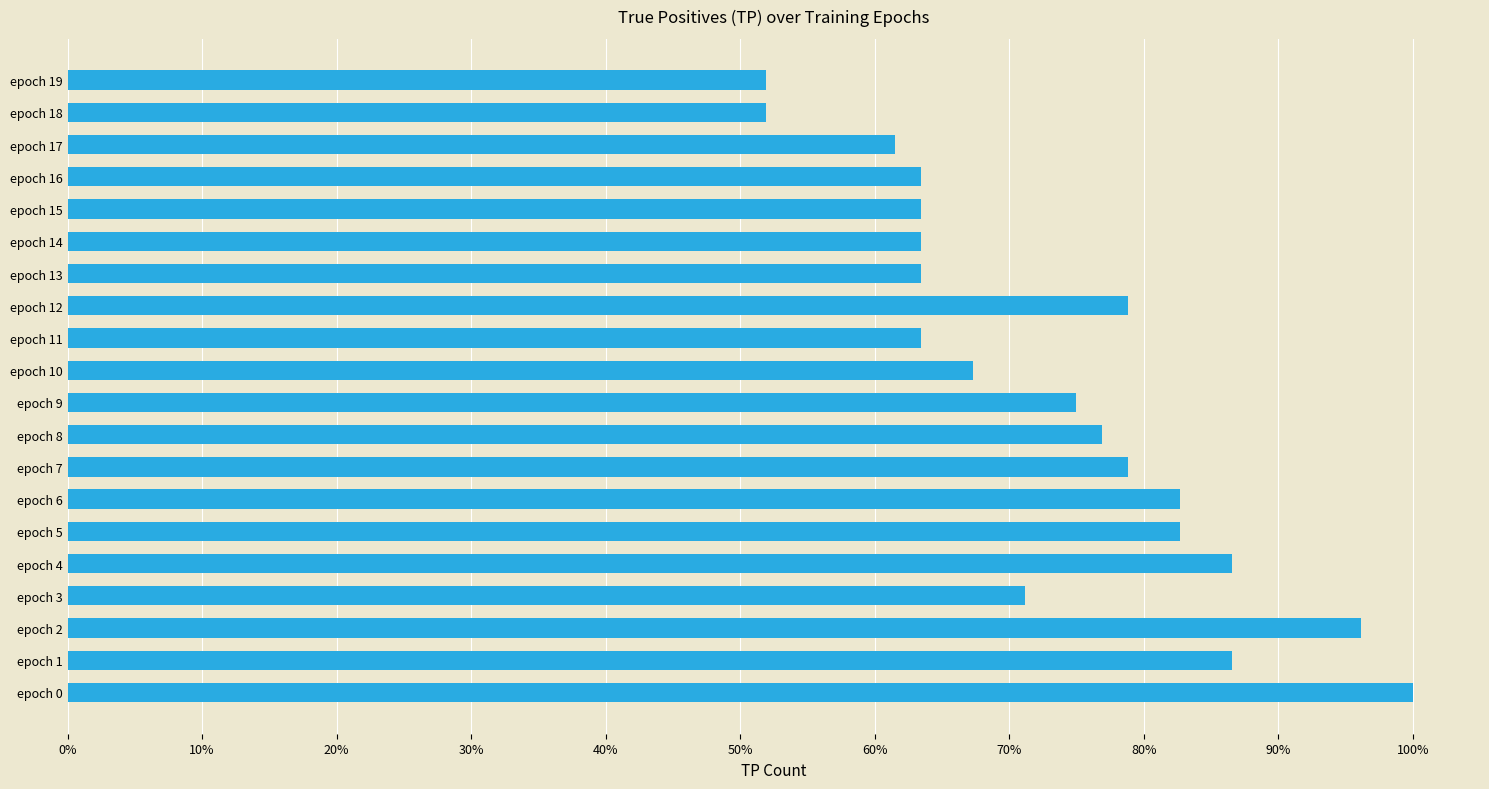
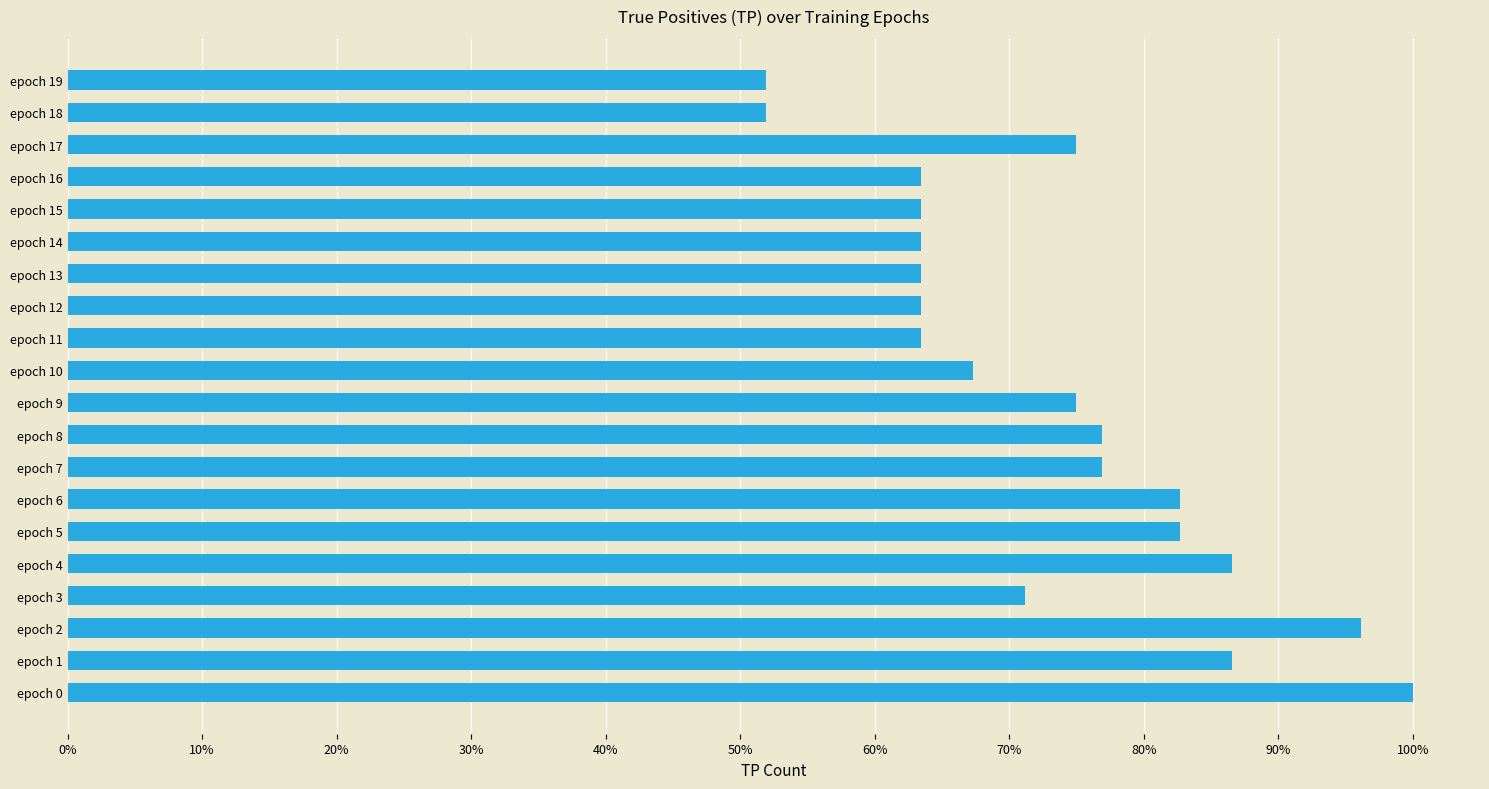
  {
    "epoch 19": "51.9%",
    "epoch 18": "51.9%",
-   "epoch 17": "61.5%",
+   "epoch 17": "75.0%",
    "epoch 16": "63.5%",
    "epoch 15": "63.5%",
    "epoch 14": "63.5%",
    "epoch 13": "63.5%",
-   "epoch 12": "78.8%",
+   "epoch 12": "63.5%",
    "epoch 11": "63.5%",
    "epoch 10": "67.3%",
    "epoch 9": "75.0%",
    "epoch 8": "76.9%",
-   "epoch 7": "78.8%",
+   "epoch 7": "76.9%",
    "epoch 6": "82.7%",
    "epoch 5": "82.7%",
    "epoch 4": "86.5%",
    "epoch 3": "71.2%",
    "epoch 2": "96.2%",
    "epoch 1": "86.5%",
    "epoch 0": "100.0%"
  }
